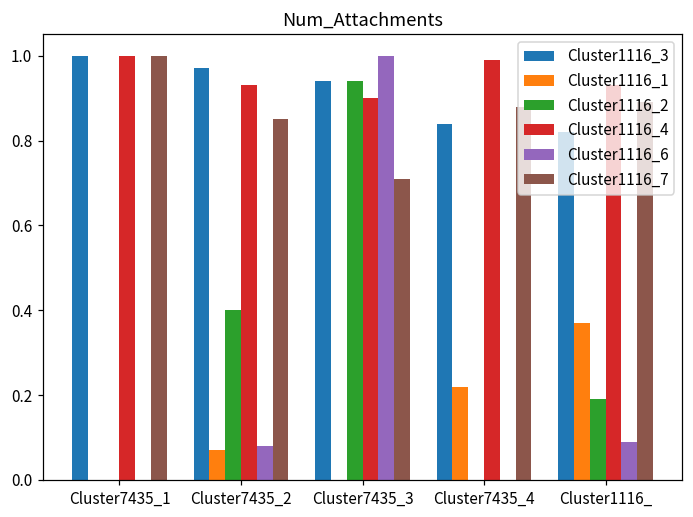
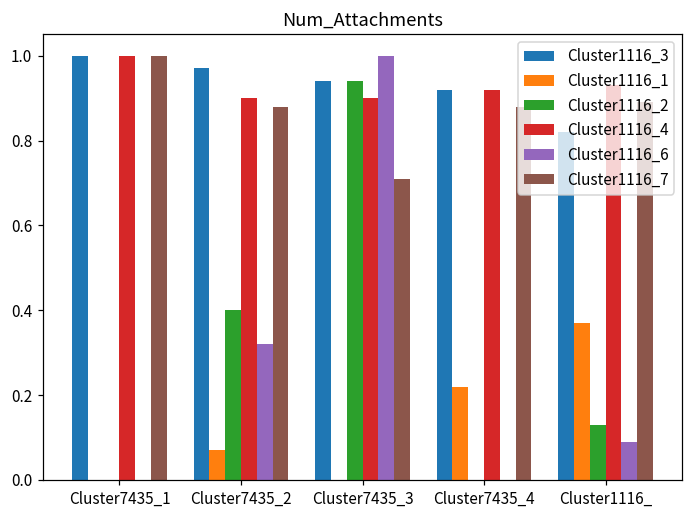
  {
    "Cluster1116_3": {
      "Cluster7435_1": 1.00,
      "Cluster7435_2": 0.97,
      "Cluster7435_3": 0.94,
-     "Cluster7435_4": 0.84
+     "Cluster7435_4": 0.92
    },
    "Cluster1116_1": {
      "Cluster7435_1": 0.00,
      "Cluster7435_2": 0.07,
      "Cluster7435_3": 0.00,
      "Cluster7435_4": 0.22,
      "Cluster1116_": 0.37
    },
    "Cluster1116_2": {
      "Cluster7435_1": 0.00,
      "Cluster7435_2": 0.40,
      "Cluster7435_3": 0.94,
      "Cluster7435_4": 0.00,
-     "Cluster1116_": 0.19
+     "Cluster1116_": 0.13
    },
    "Cluster1116_4": {
      "Cluster7435_1": 1.00,
-     "Cluster7435_2": 0.93,
+     "Cluster7435_2": 0.90,
      "Cluster7435_3": 0.90,
-     "Cluster7435_4": 0.99
+     "Cluster7435_4": 0.92
    },
    "Cluster1116_6": {
      "Cluster7435_1": 0.00,
-     "Cluster7435_2": 0.08,
+     "Cluster7435_2": 0.32,
      "Cluster7435_3": 1.00,
      "Cluster7435_4": 0.00,
      "Cluster1116_": 0.09
    },
    "Cluster1116_7": {
      "Cluster7435_1": 1.00,
-     "Cluster7435_2": 0.85,
+     "Cluster7435_2": 0.88,
      "Cluster7435_3": 0.71
    }
  }
